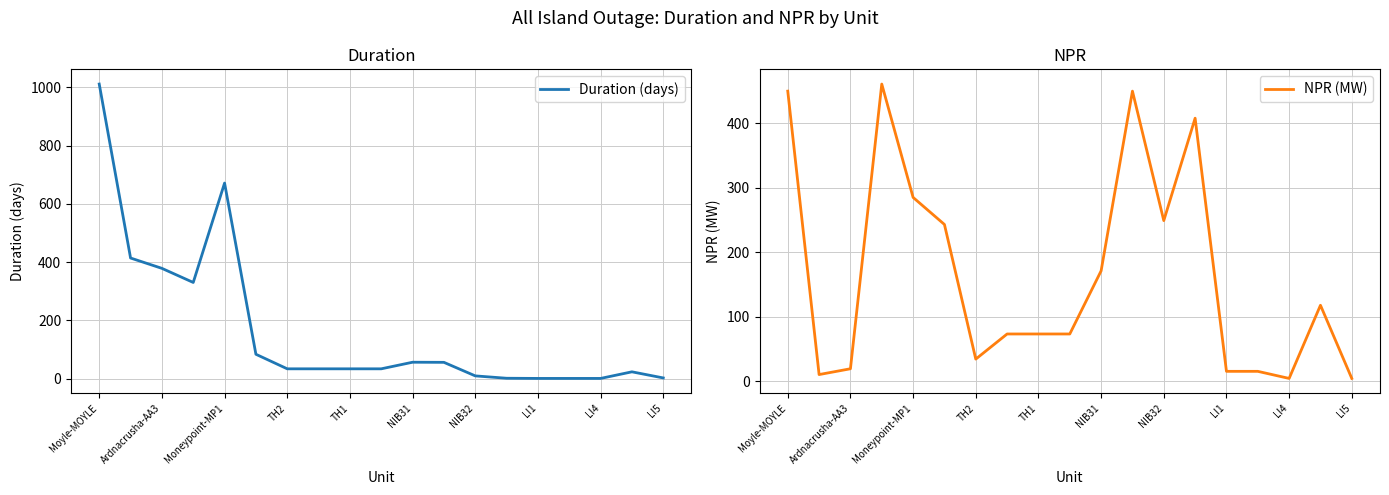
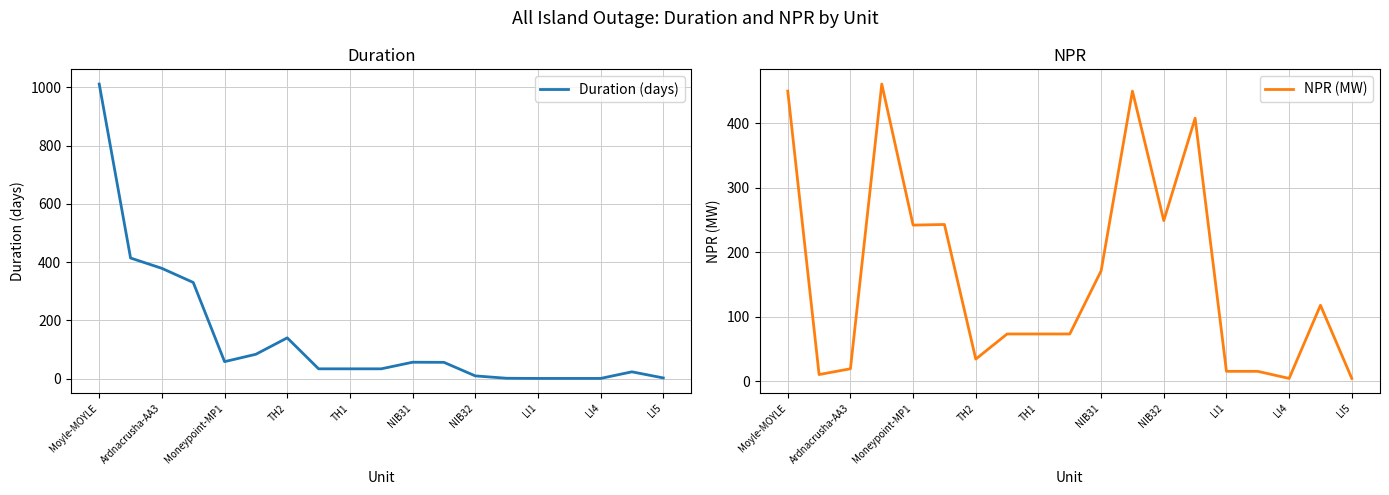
  {
    "Duration": {
      "Moyle-MOYLE": 1010,
      "Ardnacrusha-AA3": 380,
-     "Moneypoint-MP1": 670,
-     "TH2": 30,
+     "Moneypoint-MP1": 60,
+     "TH2": 140,
      "TH1": 30,
      "NIB31": 60,
      "NIB32": 10,
      "LI1": 0,
      "LI4": 0,
      "LI5": 0
    },
    "NPR": {
      "Moyle-MOYLE": 450,
      "Ardnacrusha-AA3": 20,
-     "Moneypoint-MP1": 290,
+     "Moneypoint-MP1": 240,
      "TH2": 30,
      "TH1": 70,
      "NIB31": 170,
      "NIB32": 250,
      "LI1": 20,
      "LI4": 0,
      "LI5": 0
    }
  }
